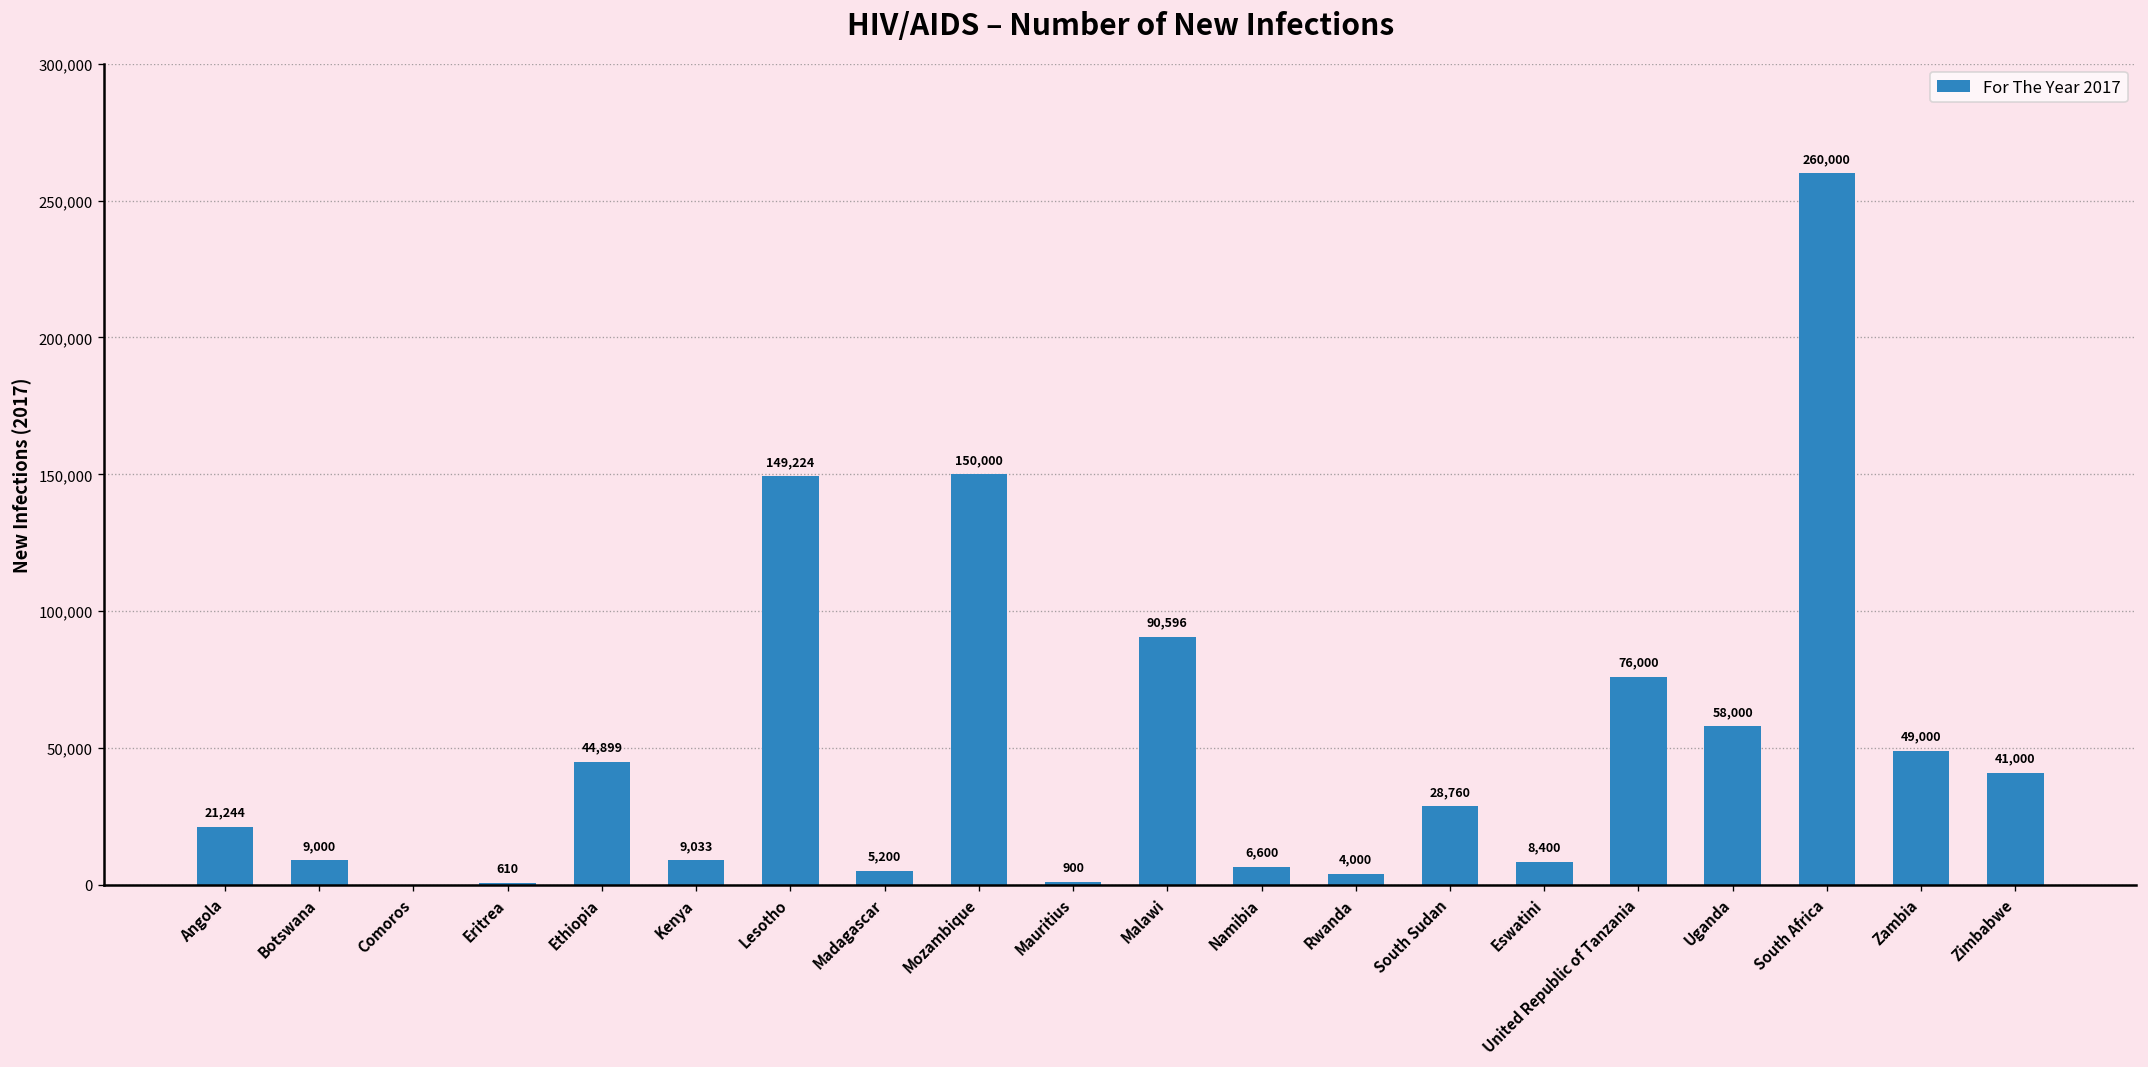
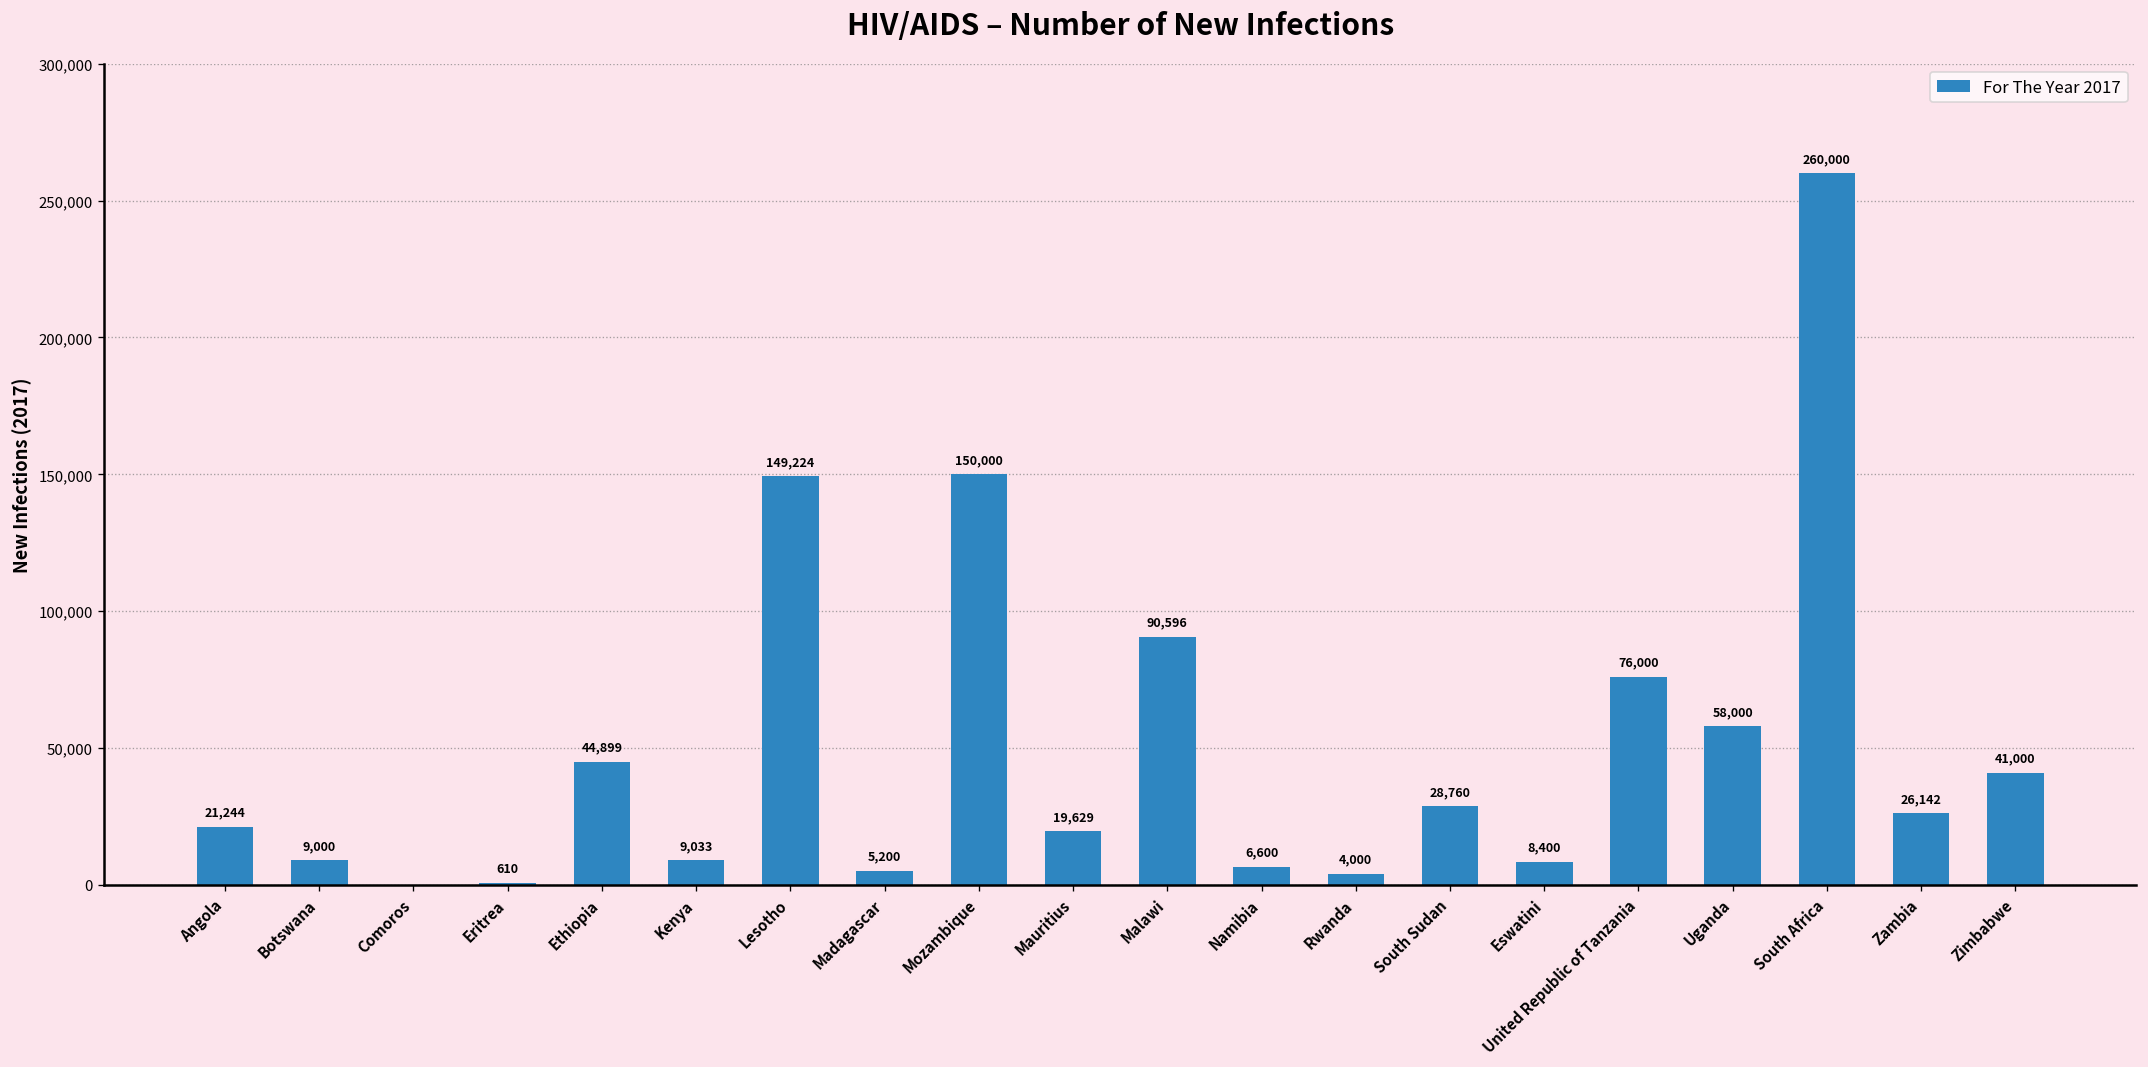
  {
    "Angola": "21,244",
    "Botswana": "9,000",
    "Eritrea": "610",
    "Ethiopia": "44,899",
    "Kenya": "9,033",
    "Lesotho": "149,224",
    "Madagascar": "5,200",
    "Mozambique": "150,000",
-   "Mauritius": "900",
+   "Mauritius": "19,629",
    "Malawi": "90,596",
    "Namibia": "6,600",
    "Rwanda": "4,000",
    "South Sudan": "28,760",
    "Eswatini": "8,400",
    "United Republic of Tanzania": "76,000",
    "Uganda": "58,000",
    "South Africa": "260,000",
-   "Zambia": "49,000",
+   "Zambia": "26,142",
    "Zimbabwe": "41,000"
  }
